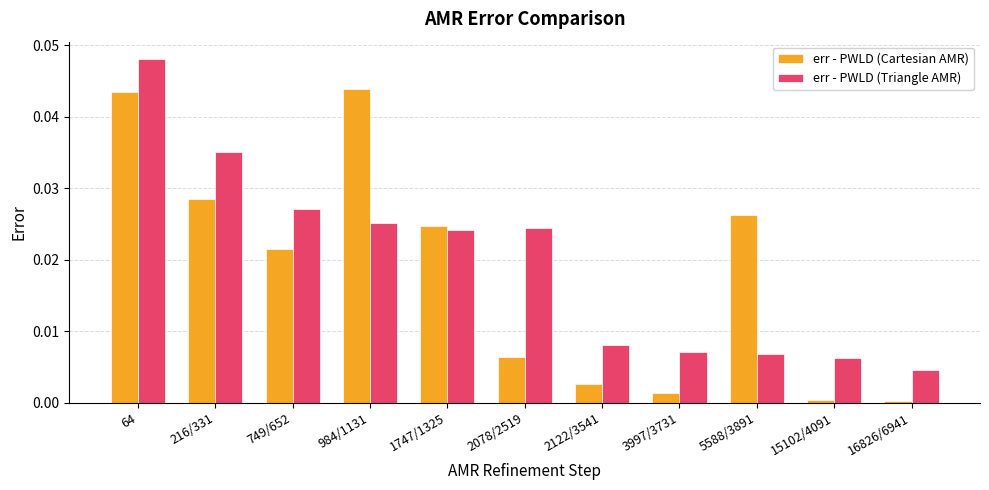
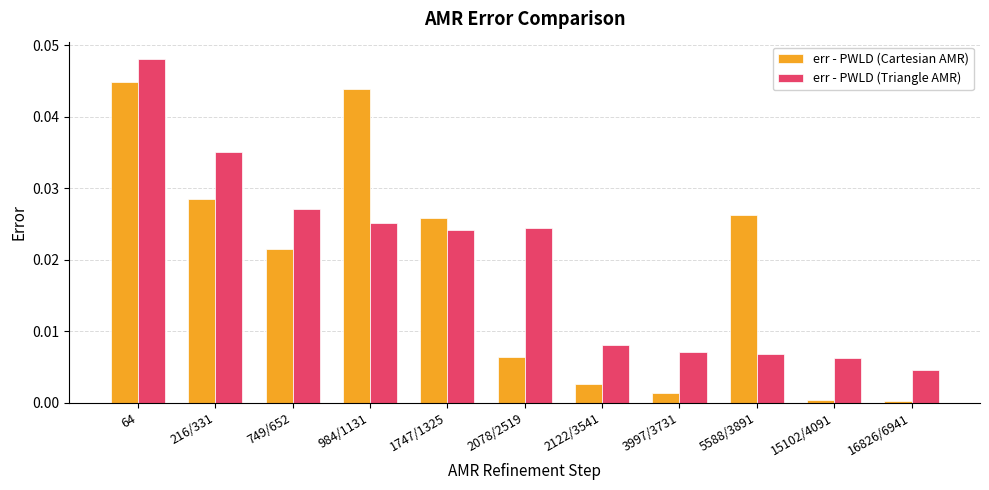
  {
    "err - PWLD (Cartesian AMR)": {
-     "64": 0.043,
+     "64": 0.045,
      "216/331": 0.028,
      "749/652": 0.022,
      "984/1131": 0.044,
-     "1747/1325": 0.025,
+     "1747/1325": 0.026,
      "2078/2519": 0.006,
      "2122/3541": 0.003,
      "3997/3731": 0.001,
      "5588/3891": 0.026
    },
    "err - PWLD (Triangle AMR)": {
      "64": 0.048,
      "216/331": 0.035,
      "749/652": 0.027,
      "984/1131": 0.025,
      "1747/1325": 0.024,
      "2078/2519": 0.024,
      "2122/3541": 0.008,
      "3997/3731": 0.007,
      "5588/3891": 0.007,
      "15102/4091": 0.006,
      "16826/6941": 0.005
    }
  }
